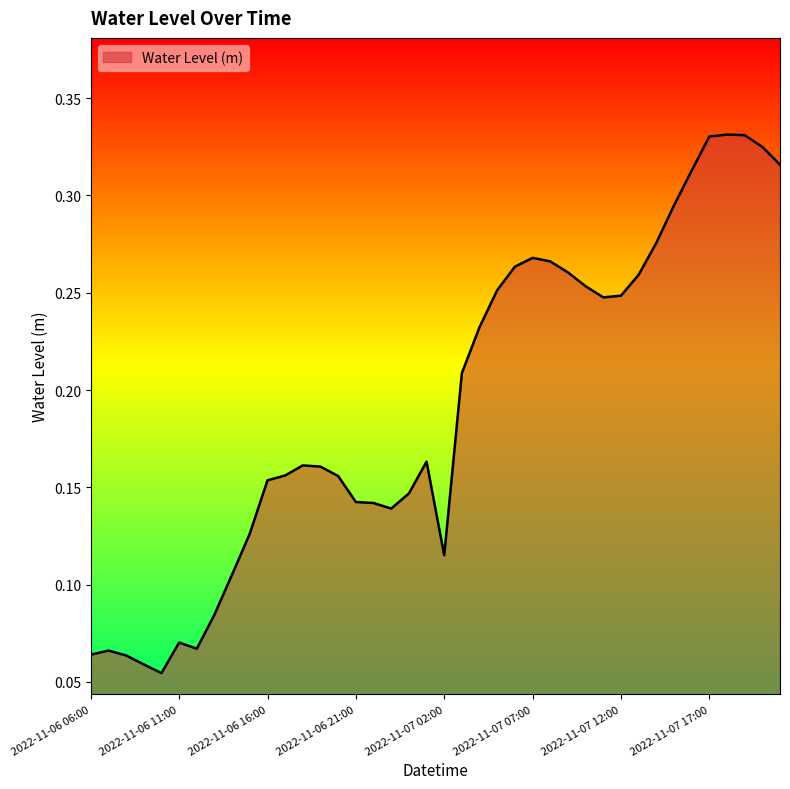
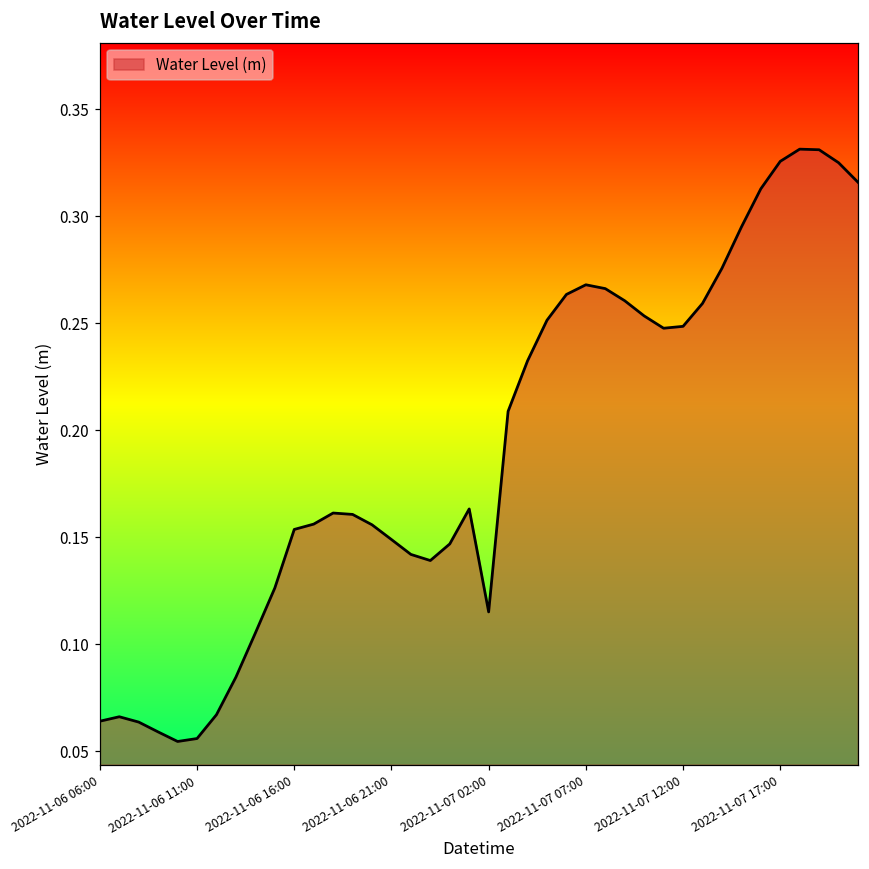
  {
    "2022-11-06 06:00": 0.064,
-   "2022-11-06 11:00": 0.070,
+   "2022-11-06 11:00": 0.056,
    "2022-11-06 16:00": 0.154,
-   "2022-11-06 21:00": 0.142,
+   "2022-11-06 21:00": 0.149,
    "2022-11-07 02:00": 0.115,
    "2022-11-07 07:00": 0.268,
    "2022-11-07 12:00": 0.248,
-   "2022-11-07 17:00": 0.330
+   "2022-11-07 17:00": 0.326
  }
